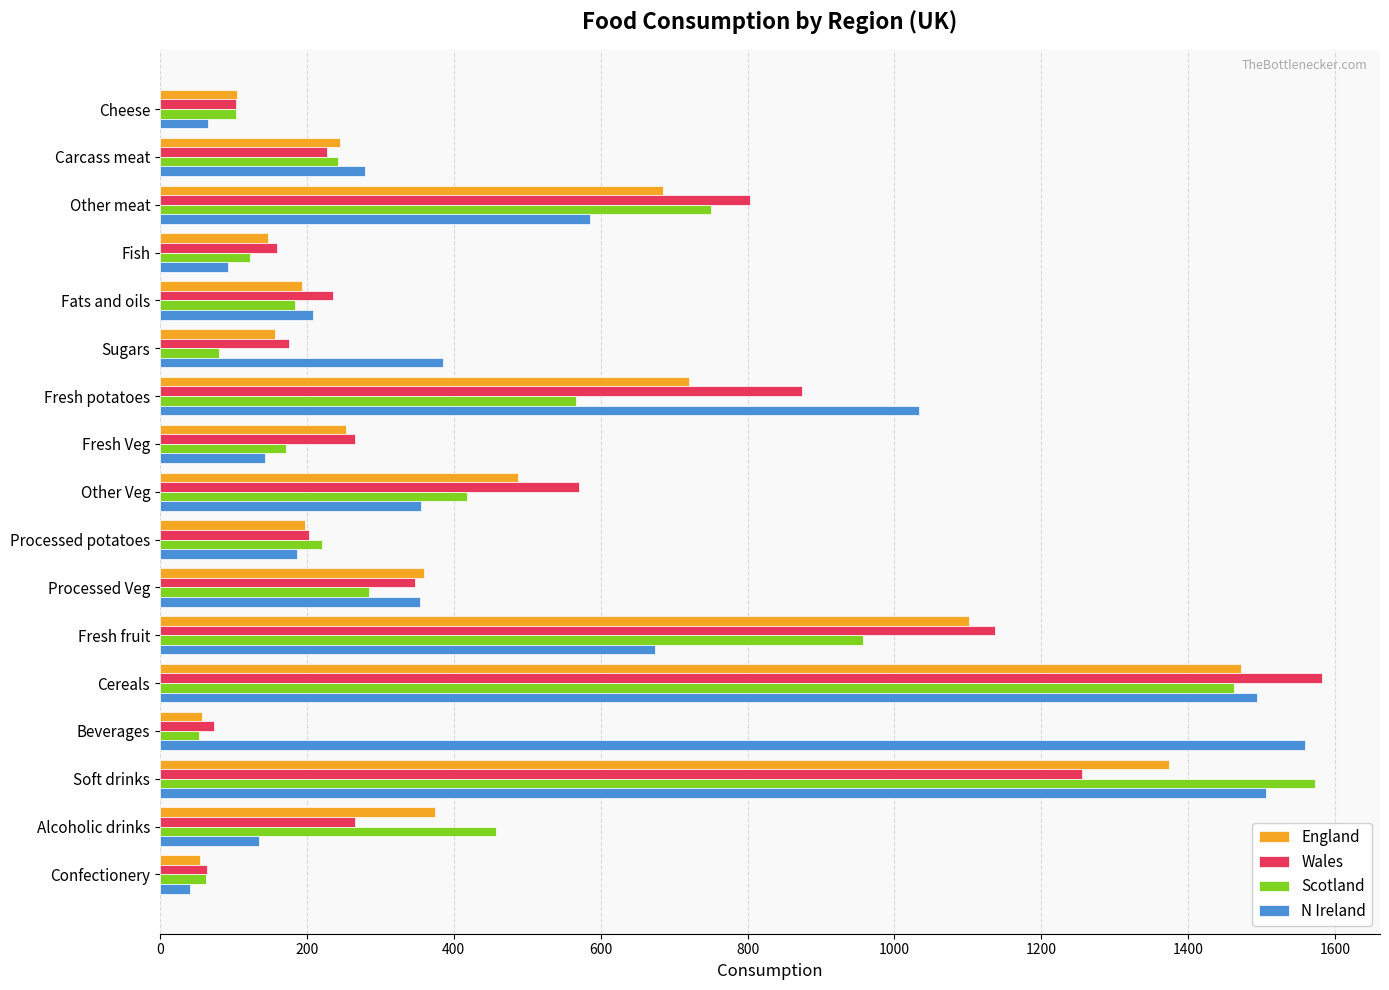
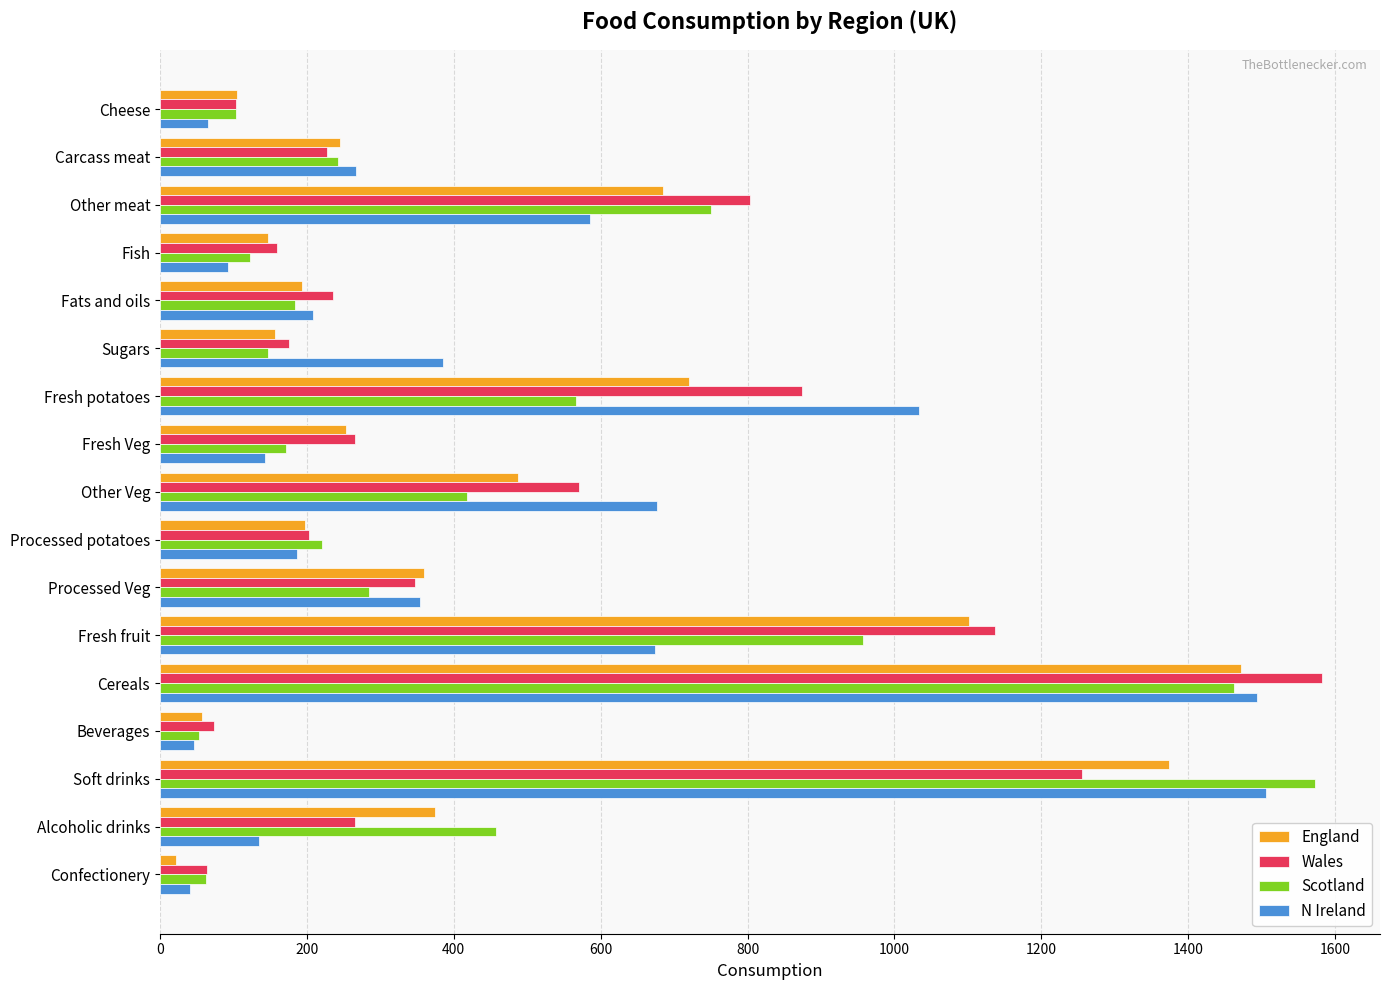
  {
    "England": {
      "Cheese": 110,
      "Carcass meat": 250,
      "Other meat": 690,
      "Fish": 150,
      "Fats and oils": 190,
      "Sugars": 160,
      "Fresh potatoes": 720,
      "Fresh Veg": 250,
      "Other Veg": 490,
      "Processed potatoes": 200,
      "Processed Veg": 360,
      "Fresh fruit": 1100,
      "Cereals": 1470,
      "Beverages": 60,
      "Soft drinks": 1370,
      "Alcoholic drinks": 380,
-     "Confectionery": 50
+     "Confectionery": 20
    },
    "Wales": {
      "Cheese": 100,
      "Carcass meat": 230,
      "Other meat": 800,
      "Fish": 160,
      "Fats and oils": 240,
      "Sugars": 180,
      "Fresh potatoes": 870,
      "Fresh Veg": 270,
      "Other Veg": 570,
      "Processed potatoes": 200,
      "Processed Veg": 350,
      "Fresh fruit": 1140,
      "Cereals": 1580,
      "Beverages": 70,
      "Soft drinks": 1260,
      "Alcoholic drinks": 270,
      "Confectionery": 60
    },
    "Scotland": {
      "Cheese": 100,
      "Carcass meat": 240,
      "Other meat": 750,
      "Fish": 120,
      "Fats and oils": 180,
-     "Sugars": 80,
+     "Sugars": 150,
      "Fresh potatoes": 570,
      "Fresh Veg": 170,
      "Other Veg": 420,
      "Processed potatoes": 220,
      "Processed Veg": 290,
      "Fresh fruit": 960,
      "Cereals": 1460,
      "Beverages": 50,
      "Soft drinks": 1570,
      "Alcoholic drinks": 460,
      "Confectionery": 60
    },
    "N Ireland": {
      "Cheese": 70,
-     "Carcass meat": 280,
+     "Carcass meat": 270,
      "Other meat": 590,
      "Fish": 90,
      "Fats and oils": 210,
      "Sugars": 390,
      "Fresh potatoes": 1030,
      "Fresh Veg": 140,
-     "Other Veg": 360,
+     "Other Veg": 680,
      "Processed potatoes": 190,
      "Processed Veg": 350,
      "Fresh fruit": 670,
      "Cereals": 1490,
-     "Beverages": 1560,
+     "Beverages": 50,
      "Soft drinks": 1510,
      "Alcoholic drinks": 140,
      "Confectionery": 40
    }
  }
